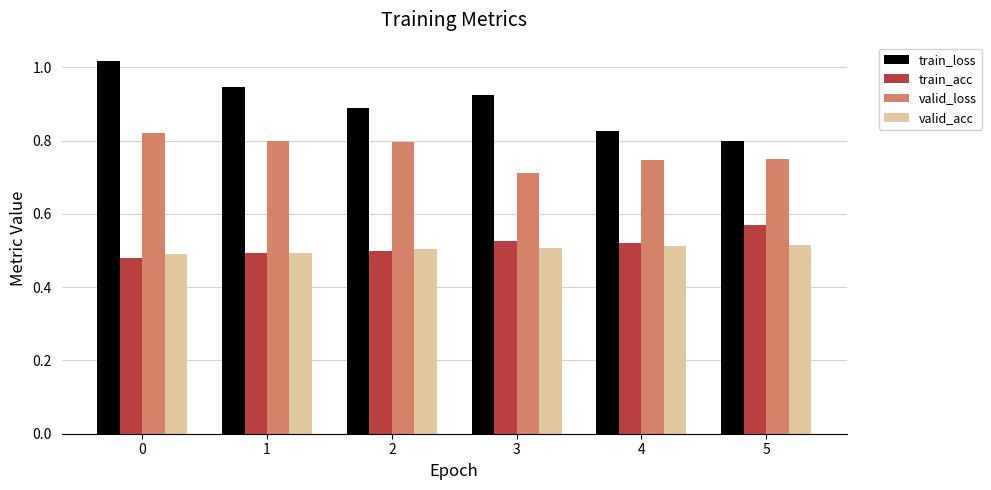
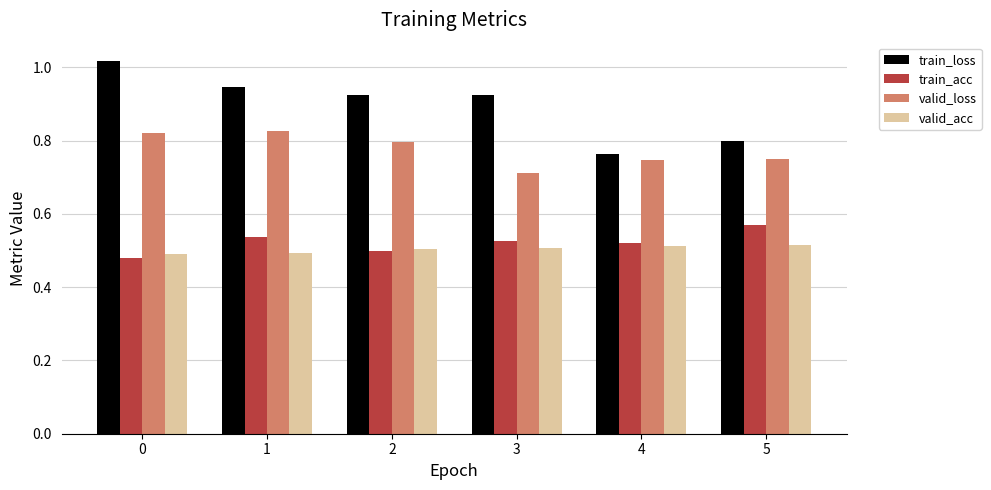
  {
    "train_loss": {
      "0": 1.02,
      "1": 0.95,
-     "2": 0.89,
+     "2": 0.93,
      "3": 0.92,
-     "4": 0.83,
+     "4": 0.76,
      "5": 0.80
    },
    "train_acc": {
      "0": 0.48,
-     "1": 0.49,
+     "1": 0.54,
      "2": 0.50,
      "3": 0.53,
      "4": 0.52,
      "5": 0.57
    },
    "valid_loss": {
      "0": 0.82,
-     "1": 0.80,
+     "1": 0.83,
      "2": 0.80,
      "3": 0.71,
      "4": 0.75,
      "5": 0.75
    },
    "valid_acc": {
      "0": 0.49,
      "1": 0.49,
      "2": 0.50,
      "3": 0.51,
      "4": 0.51,
      "5": 0.52
    }
  }
